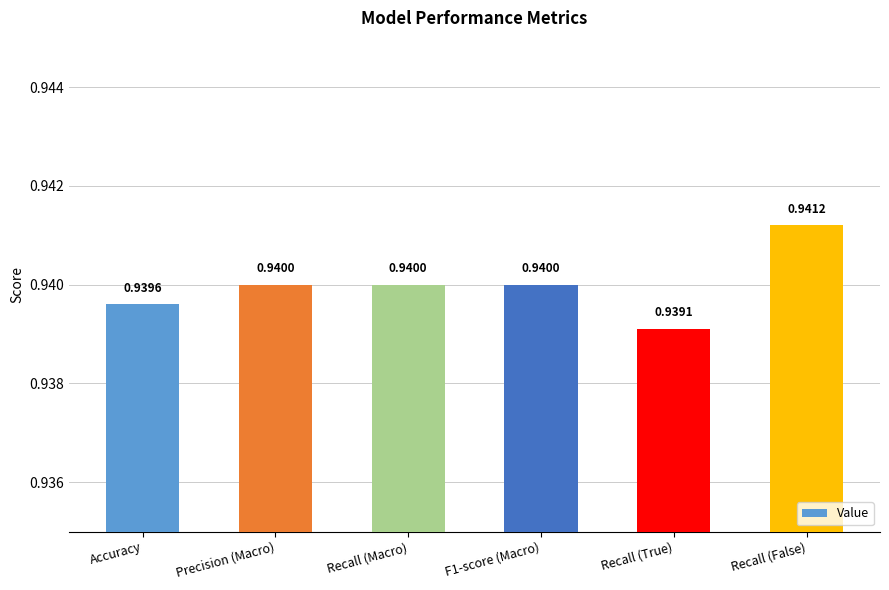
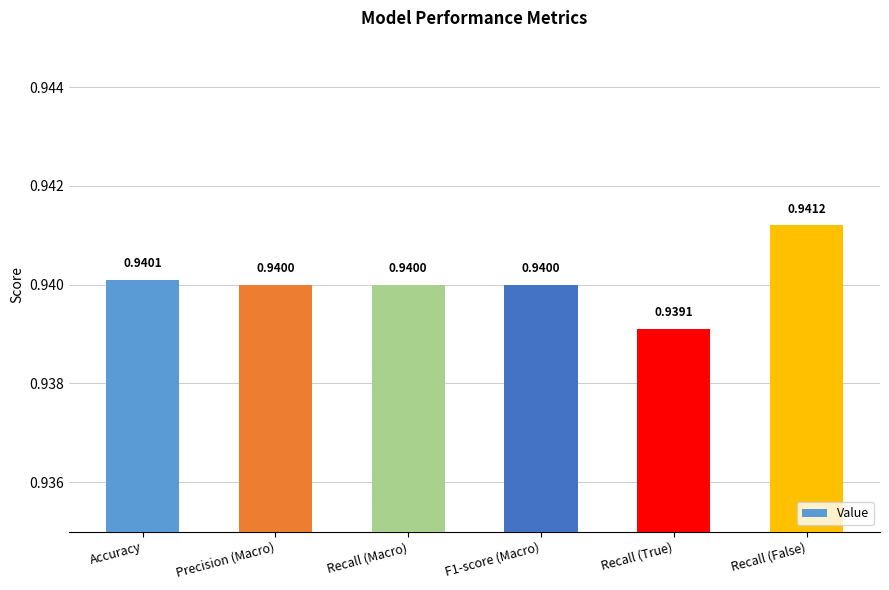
  {
-   "Accuracy": 0.9396,
+   "Accuracy": 0.9401,
    "Precision (Macro)": 0.9400,
    "Recall (Macro)": 0.9400,
    "F1-score (Macro)": 0.9400,
    "Recall (True)": 0.9391,
    "Recall (False)": 0.9412
  }
